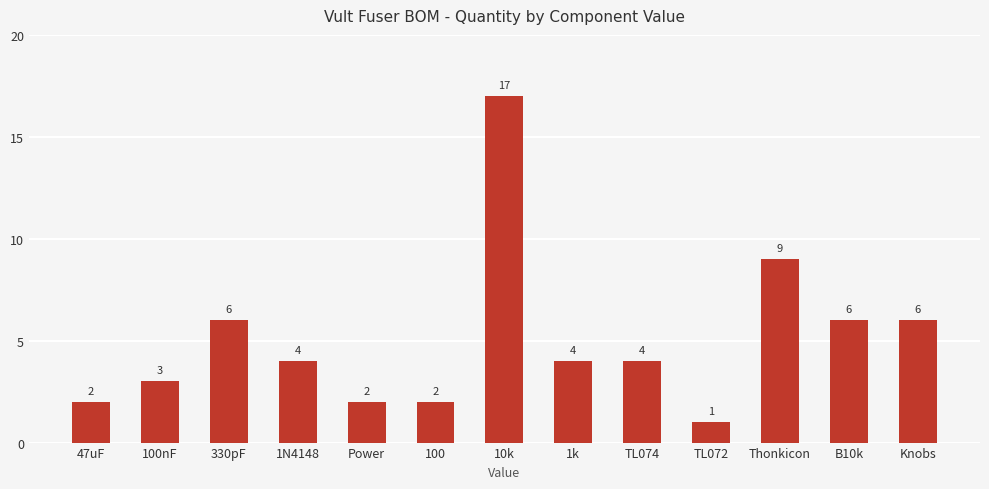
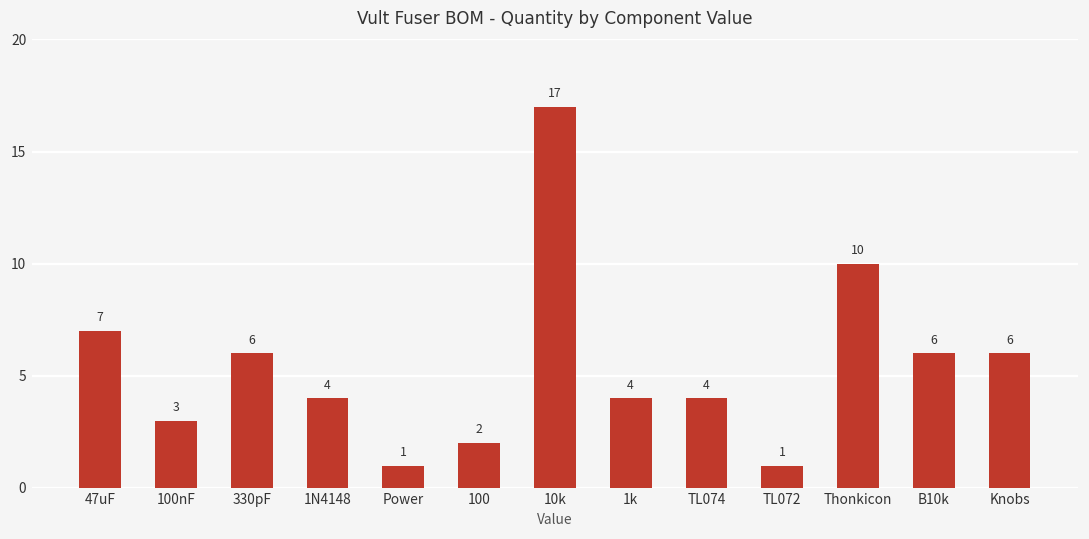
  {
-   "47uF": 2,
+   "47uF": 7,
    "100nF": 3,
    "330pF": 6,
    "1N4148": 4,
-   "Power": 2,
+   "Power": 1,
    "100": 2,
    "10k": 17,
    "1k": 4,
    "TL074": 4,
    "TL072": 1,
-   "Thonkicon": 9,
+   "Thonkicon": 10,
    "B10k": 6,
    "Knobs": 6
  }
